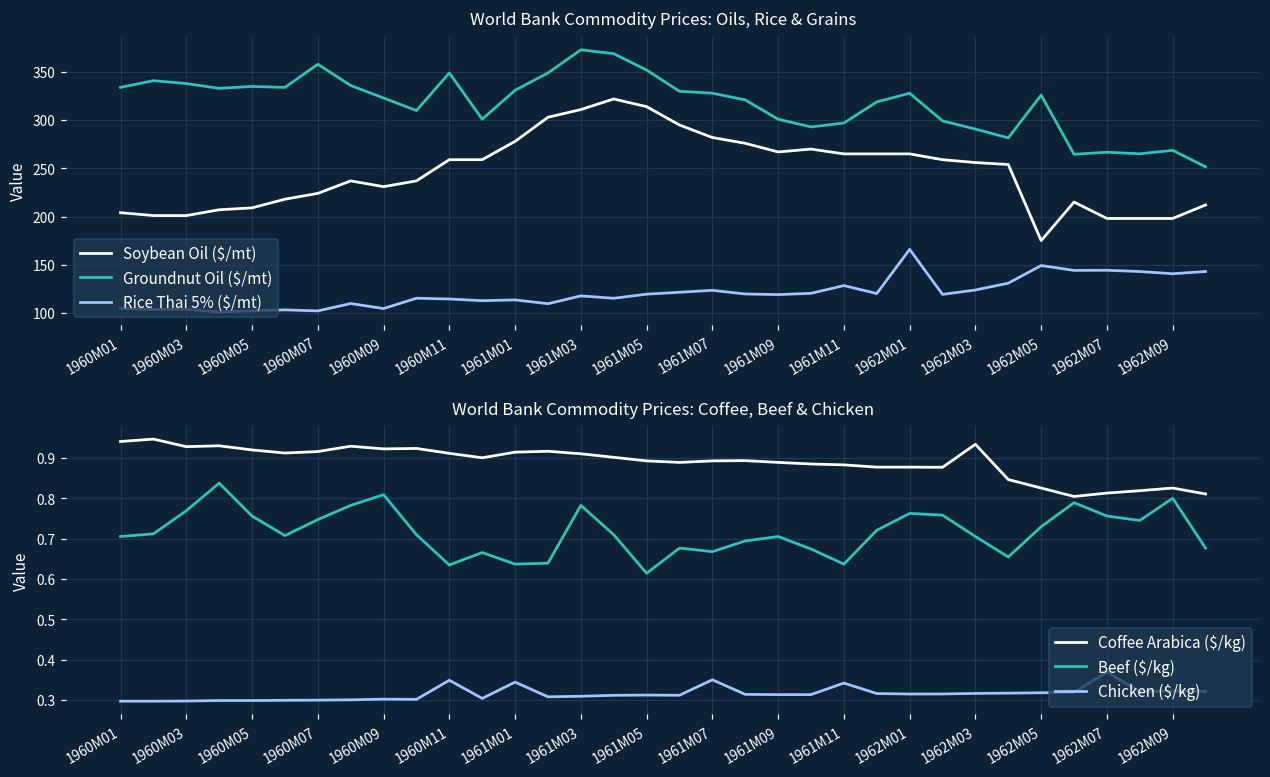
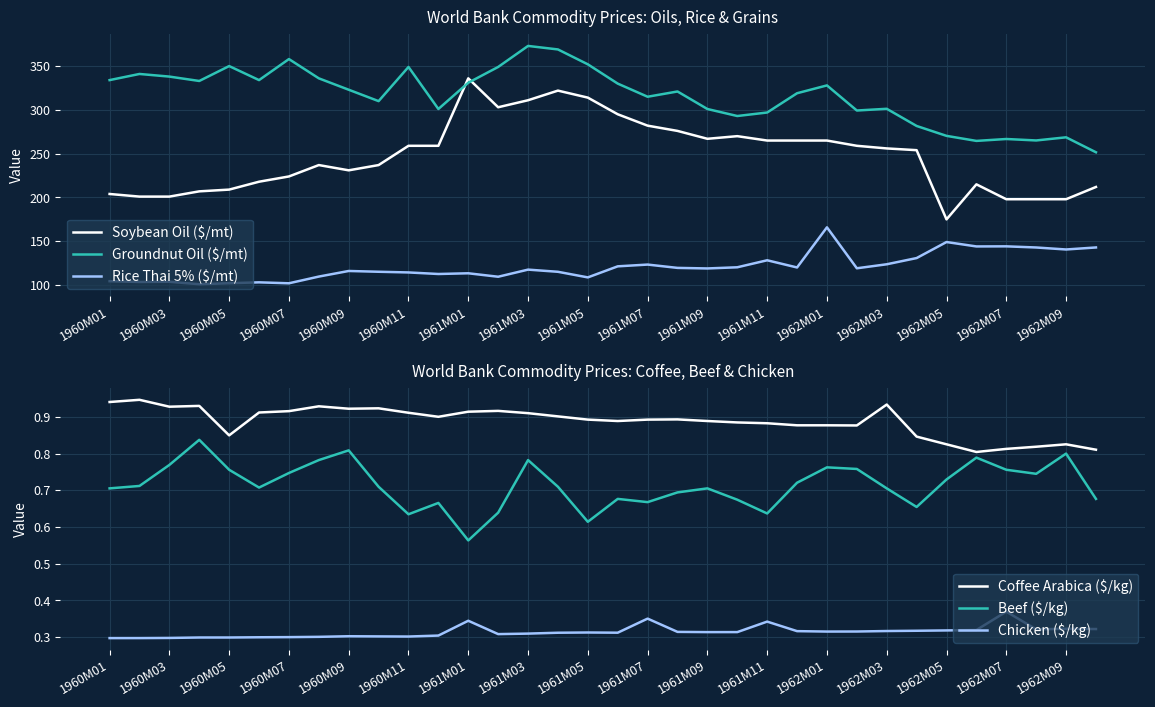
  {
    "World Bank Commodity Prices: Oils, Rice & Grains": {
      "Soybean Oil ($/mt)": {
        "1960M01": 200,
        "1960M03": 200,
        "1960M05": 210,
        "1960M07": 220,
        "1960M09": 230,
        "1960M11": 260,
-       "1961M01": 280,
+       "1961M01": 340,
        "1961M03": 310,
        "1961M05": 310,
        "1961M07": 280,
        "1961M09": 270,
        "1961M11": 270,
        "1962M01": 270,
        "1962M03": 260,
        "1962M05": 180,
        "1962M07": 200,
        "1962M09": 200
      },
      "Groundnut Oil ($/mt)": {
        "1960M01": 330,
        "1960M03": 340,
-       "1960M05": 340,
+       "1960M05": 350,
        "1960M07": 360,
        "1960M09": 320,
        "1960M11": 350,
        "1961M01": 330,
        "1961M03": 370,
        "1961M05": 350,
-       "1961M07": 330,
+       "1961M07": 320,
        "1961M09": 300,
        "1961M11": 300,
        "1962M01": 330,
-       "1962M03": 290,
-       "1962M05": 330,
+       "1962M03": 300,
+       "1962M05": 270,
        "1962M07": 270,
        "1962M09": 270
      },
      "Rice Thai 5% ($/mt)": {
        "1960M07": 100,
-       "1960M09": 100,
+       "1960M09": 120,
        "1960M11": 110,
        "1961M01": 110,
        "1961M03": 120,
-       "1961M05": 120,
+       "1961M05": 110,
        "1961M07": 120,
        "1961M09": 120,
        "1961M11": 130,
        "1962M01": 170,
        "1962M03": 120,
        "1962M05": 150,
        "1962M07": 140,
        "1962M09": 140
      }
    },
    "World Bank Commodity Prices: Coffee, Beef & Chicken": {
      "Coffee Arabica ($/kg)": {
        "1960M01": 0.94,
        "1960M03": 0.93,
-       "1960M05": 0.92,
+       "1960M05": 0.85,
        "1960M07": 0.92,
        "1960M09": 0.92,
        "1960M11": 0.91,
        "1961M01": 0.91,
        "1961M03": 0.91,
        "1961M05": 0.89,
        "1961M07": 0.89,
        "1961M09": 0.89,
        "1961M11": 0.88,
        "1962M01": 0.88,
        "1962M03": 0.93,
        "1962M05": 0.83,
        "1962M07": 0.81,
        "1962M09": 0.83
      },
      "Beef ($/kg)": {
        "1960M01": 0.71,
        "1960M03": 0.77,
        "1960M05": 0.76,
        "1960M07": 0.75,
        "1960M09": 0.81,
        "1960M11": 0.63,
-       "1961M01": 0.64,
+       "1961M01": 0.56,
        "1961M03": 0.78,
        "1961M05": 0.61,
        "1961M07": 0.67,
        "1961M09": 0.71,
        "1961M11": 0.64,
        "1962M01": 0.76,
        "1962M03": 0.71,
        "1962M05": 0.73,
        "1962M07": 0.76,
        "1962M09": 0.80
      },
      "Chicken ($/kg)": {
        "1960M01": 0.30,
        "1960M03": 0.30,
        "1960M05": 0.30,
        "1960M07": 0.30,
        "1960M09": 0.30,
-       "1960M11": 0.35,
+       "1960M11": 0.30,
        "1961M01": 0.34,
        "1961M03": 0.31,
        "1961M05": 0.31,
        "1961M07": 0.35,
        "1961M09": 0.31,
        "1961M11": 0.34,
        "1962M01": 0.32,
        "1962M03": 0.32,
        "1962M05": 0.32
      }
    }
  }
